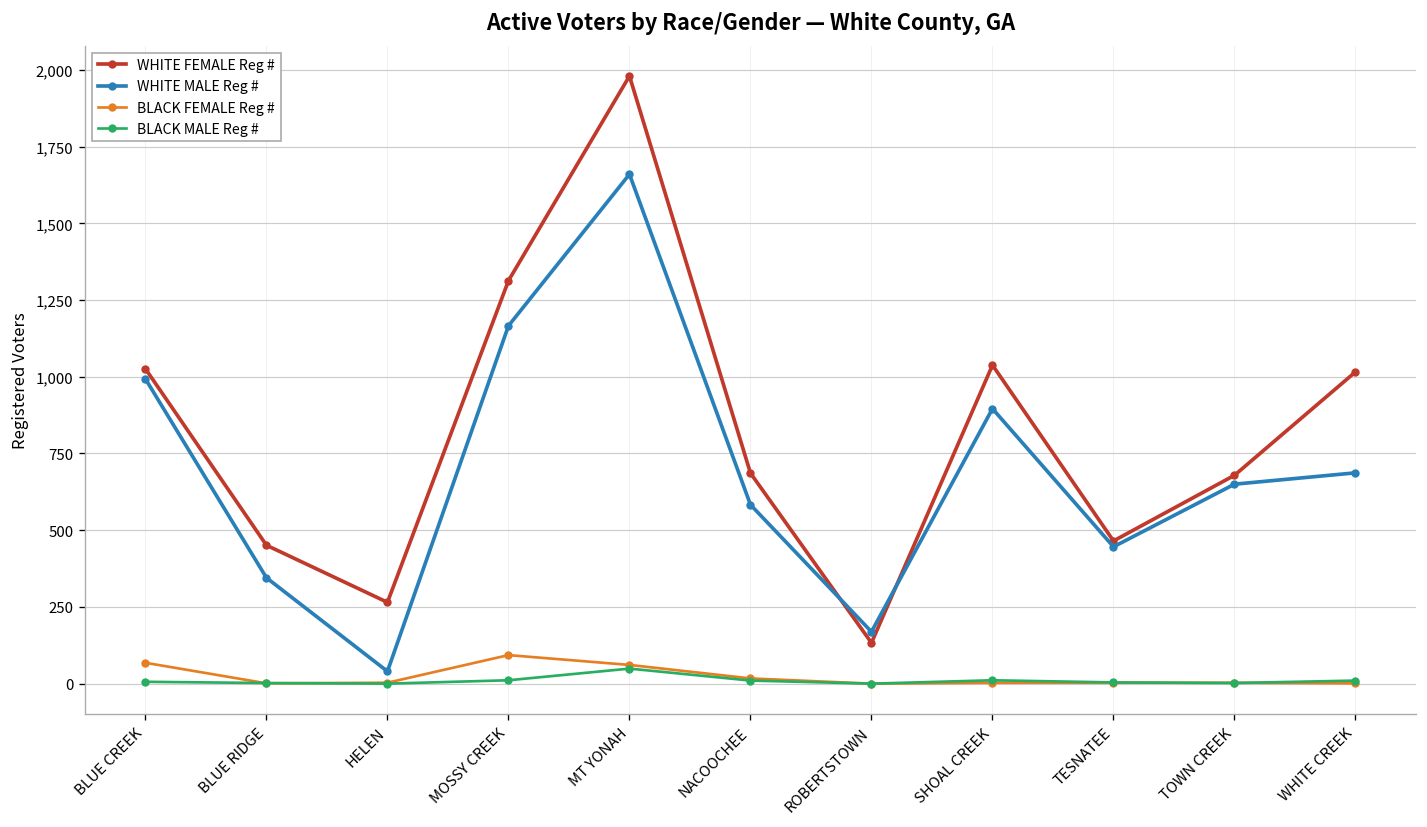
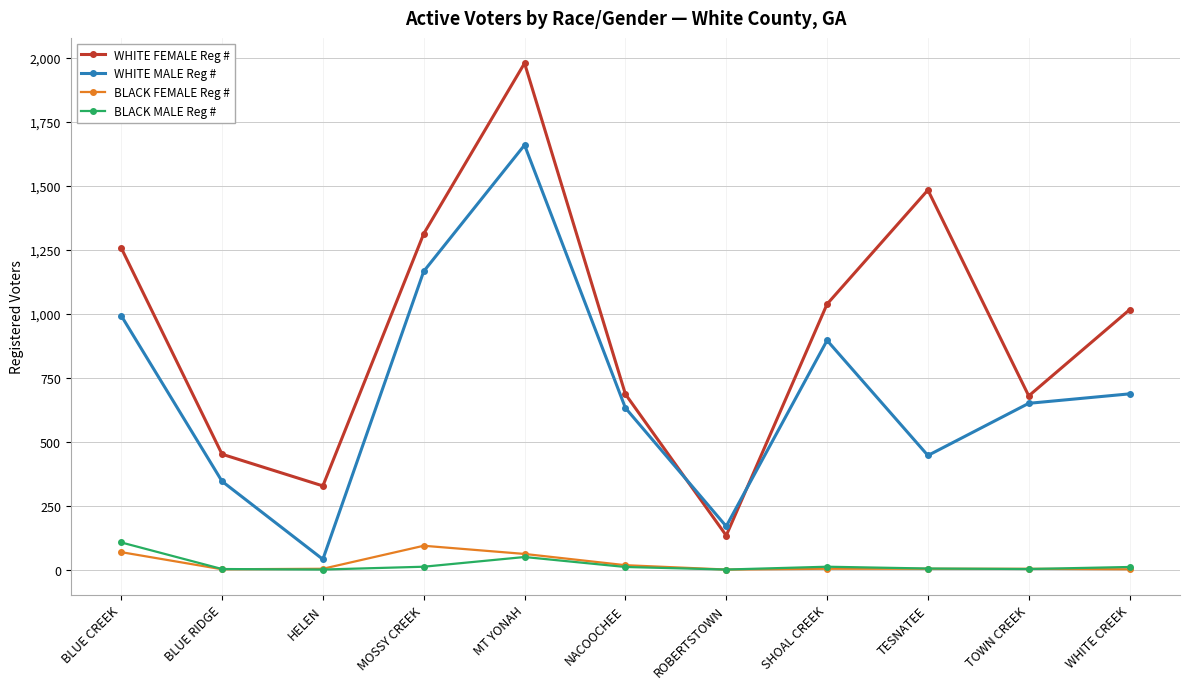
  {
    "WHITE FEMALE Reg #": {
-     "BLUE CREEK": "1,030",
+     "BLUE CREEK": "1,260",
      "BLUE RIDGE": "450",
-     "HELEN": "270",
+     "HELEN": "330",
      "MOSSY CREEK": "1,310",
      "MT YONAH": "1,980",
      "NACOOCHEE": "690",
      "ROBERTSTOWN": "130",
      "SHOAL CREEK": "1,040",
-     "TESNATEE": "470",
+     "TESNATEE": "1,480",
      "TOWN CREEK": "680",
      "WHITE CREEK": "1,020"
    },
    "WHITE MALE Reg #": {
      "BLUE CREEK": "990",
      "BLUE RIDGE": "350",
      "HELEN": "40",
      "MOSSY CREEK": "1,170",
      "MT YONAH": "1,660",
-     "NACOOCHEE": "580",
+     "NACOOCHEE": "630",
      "ROBERTSTOWN": "170",
      "SHOAL CREEK": "900",
      "TESNATEE": "450",
      "TOWN CREEK": "650",
      "WHITE CREEK": "690"
    },
    "BLACK FEMALE Reg #": {
      "BLUE CREEK": "70",
      "MOSSY CREEK": "90",
      "MT YONAH": "60"
    },
    "BLACK MALE Reg #": {
-     "BLUE CREEK": "10",
+     "BLUE CREEK": "110",
      "MOSSY CREEK": "10",
      "MT YONAH": "50"
    }
  }
